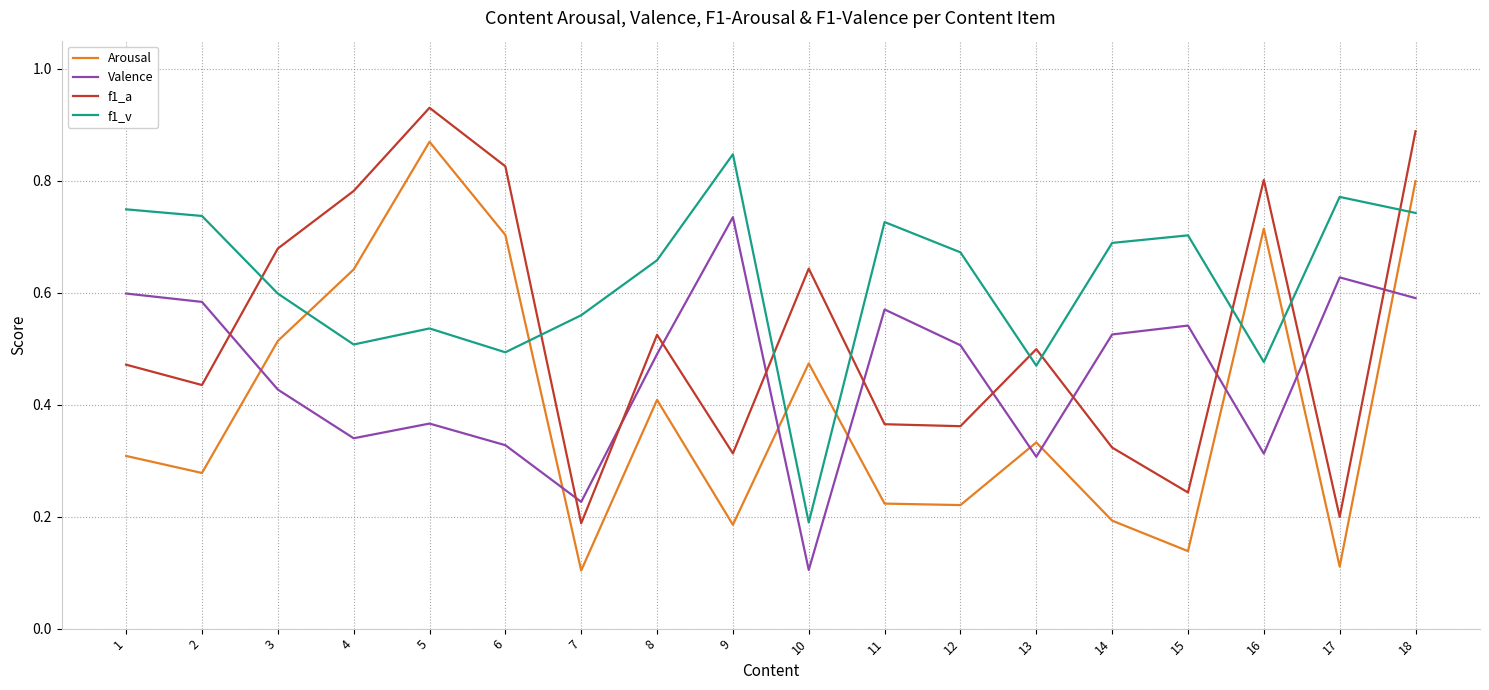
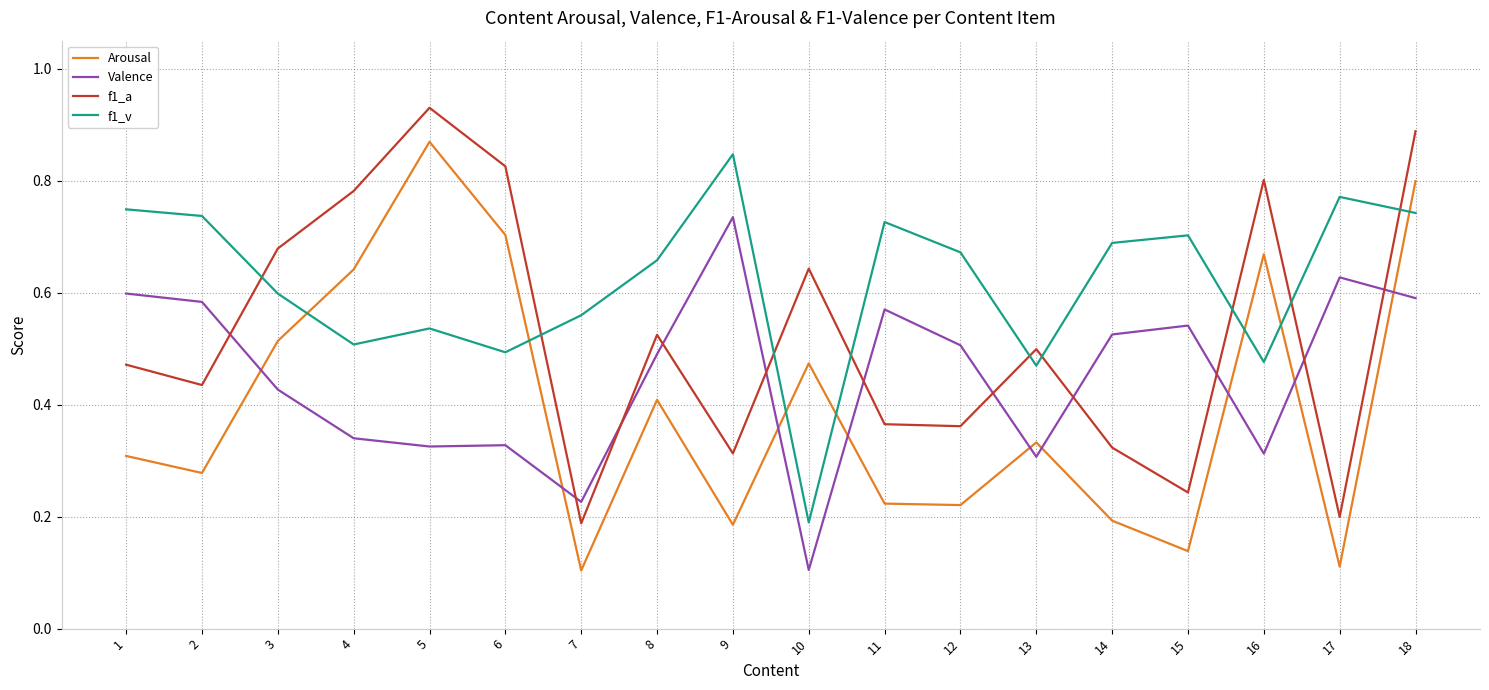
  {
    "Arousal": {
      "1": 0.31,
      "2": 0.28,
      "3": 0.51,
      "4": 0.64,
      "5": 0.87,
      "6": 0.70,
      "7": 0.10,
      "8": 0.41,
      "9": 0.19,
      "10": 0.47,
      "11": 0.22,
      "12": 0.22,
      "13": 0.33,
      "14": 0.19,
      "15": 0.14,
-     "16": 0.71,
+     "16": 0.67,
      "17": 0.11,
      "18": 0.80
    },
    "Valence": {
      "1": 0.60,
      "2": 0.58,
      "3": 0.43,
      "4": 0.34,
-     "5": 0.37,
+     "5": 0.33,
      "6": 0.33,
      "7": 0.23,
      "8": 0.49,
      "9": 0.73,
      "10": 0.10,
      "11": 0.57,
      "12": 0.51,
      "13": 0.31,
      "14": 0.53,
      "15": 0.54,
      "16": 0.31,
      "17": 0.63,
      "18": 0.59
    },
    "f1_a": {
      "1": 0.47,
      "2": 0.44,
      "3": 0.68,
      "4": 0.78,
      "5": 0.93,
      "6": 0.83,
      "7": 0.19,
      "8": 0.52,
      "9": 0.31,
      "10": 0.64,
      "11": 0.37,
      "12": 0.36,
      "13": 0.50,
      "14": 0.32,
      "15": 0.24,
      "16": 0.80,
      "17": 0.20,
      "18": 0.89
    },
    "f1_v": {
      "1": 0.75,
      "2": 0.74,
      "3": 0.60,
      "4": 0.51,
      "5": 0.54,
      "6": 0.49,
      "7": 0.56,
      "8": 0.66,
      "9": 0.85,
      "10": 0.19,
      "11": 0.73,
      "12": 0.67,
      "13": 0.47,
      "14": 0.69,
      "15": 0.70,
      "16": 0.48,
      "17": 0.77,
      "18": 0.74
    }
  }
